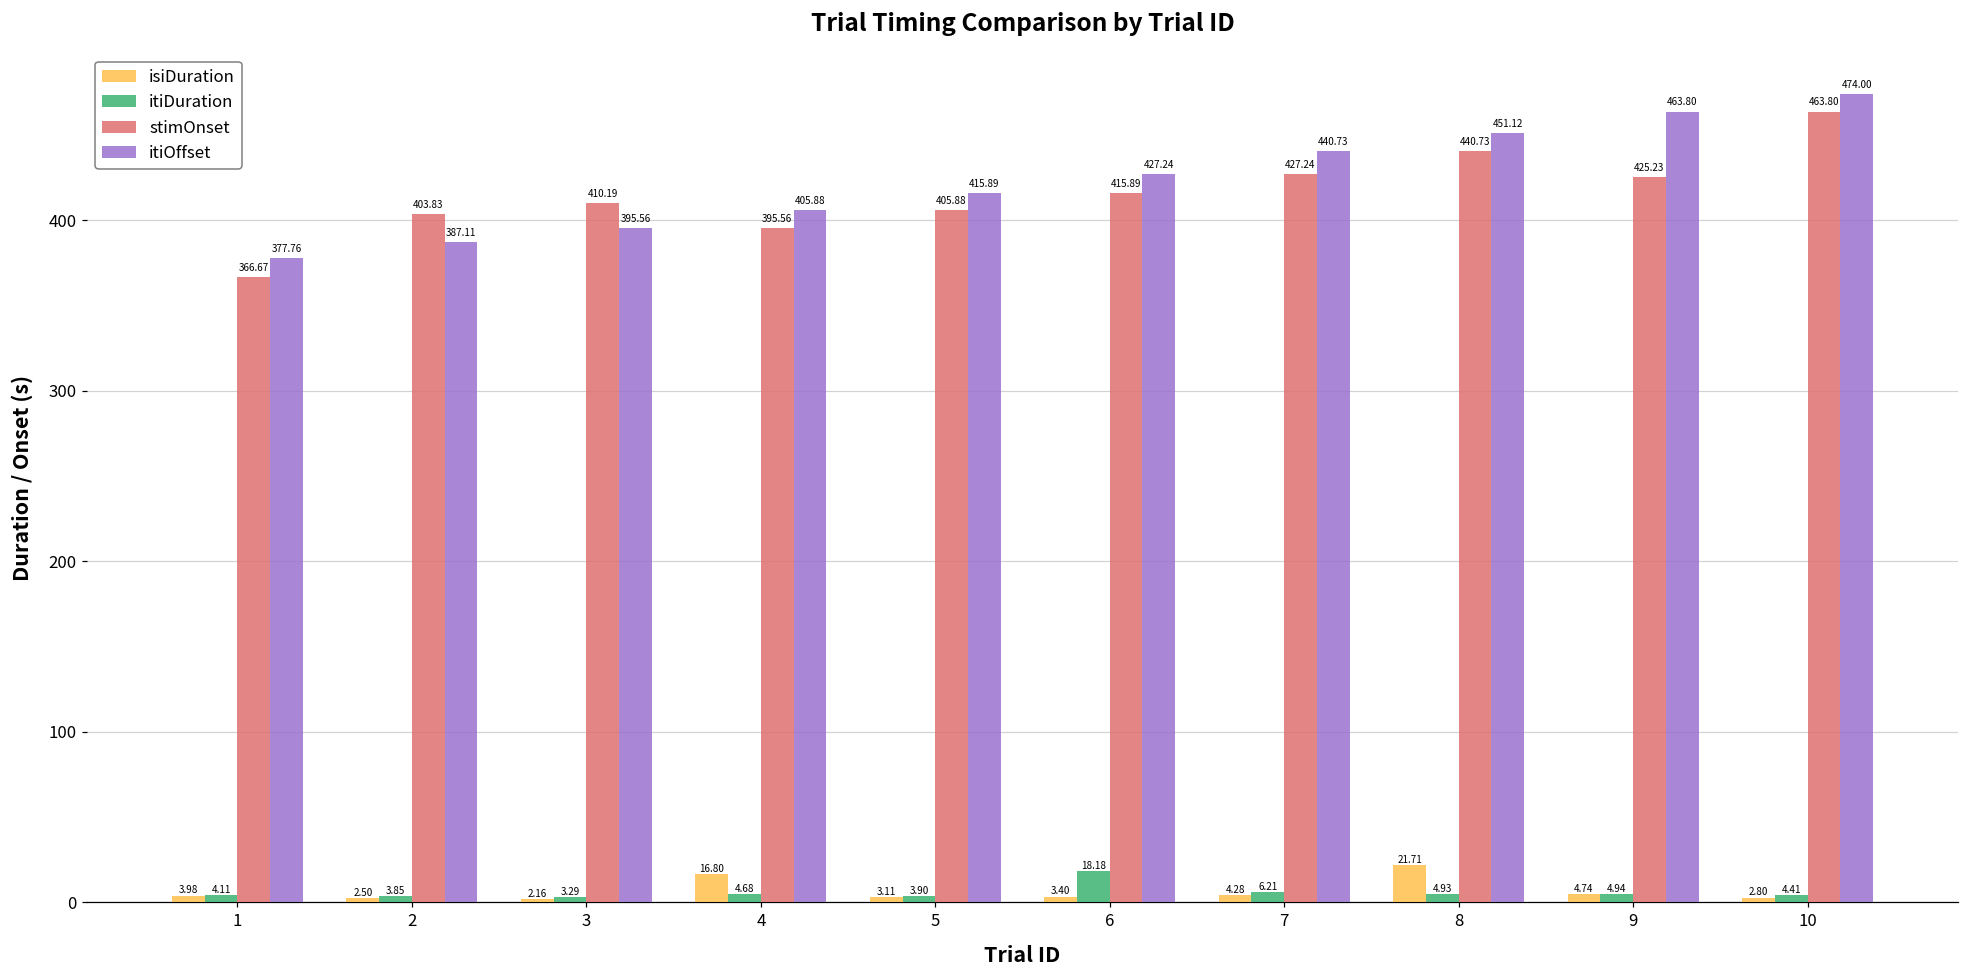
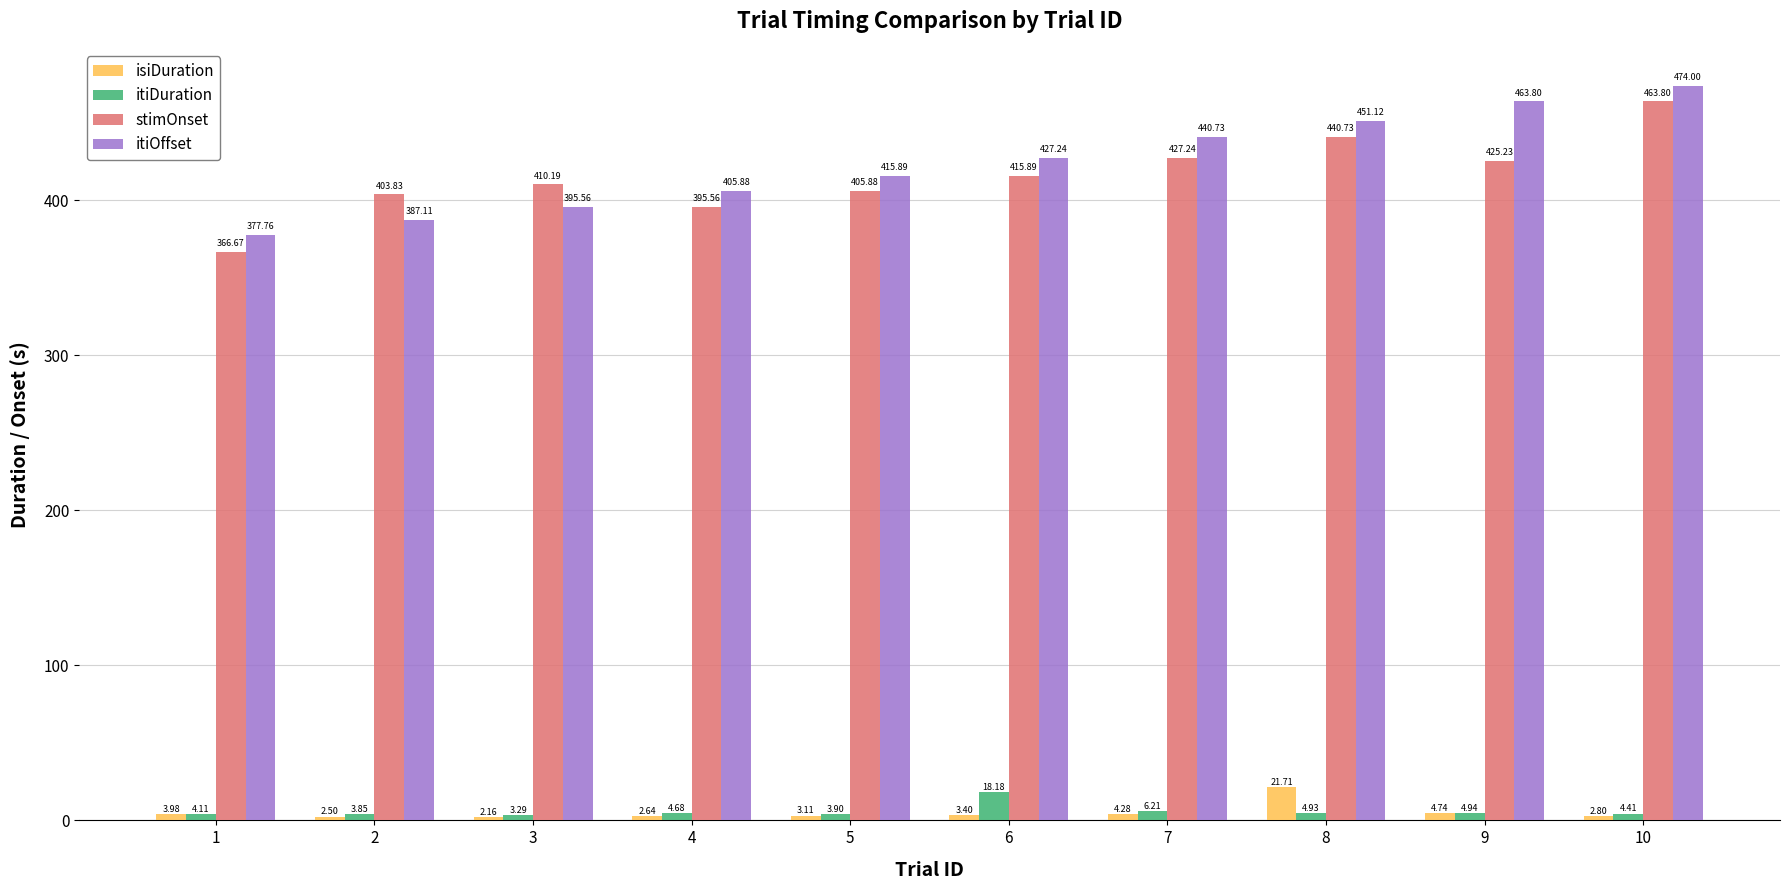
  {
    "isiDuration": {
      "1": 3.98,
      "2": 2.50,
      "3": 2.16,
-     "4": 16.80,
+     "4": 2.64,
      "5": 3.11,
      "6": 3.40,
      "7": 4.28,
      "8": 21.71,
      "9": 4.74,
      "10": 2.80
    },
    "itiDuration": {
      "1": 4.11,
      "2": 3.85,
      "3": 3.29,
      "4": 4.68,
      "5": 3.90,
      "6": 18.18,
      "7": 6.21,
      "8": 4.93,
      "9": 4.94,
      "10": 4.41
    },
    "stimOnset": {
      "1": 366.67,
      "2": 403.83,
      "3": 410.19,
      "4": 395.56,
      "5": 405.88,
      "6": 415.89,
      "7": 427.24,
      "8": 440.73,
      "9": 425.23,
      "10": 463.80
    },
    "itiOffset": {
      "1": 377.76,
      "2": 387.11,
      "3": 395.56,
      "4": 405.88,
      "5": 415.89,
      "6": 427.24,
      "7": 440.73,
      "8": 451.12,
      "9": 463.80,
      "10": 474.00
    }
  }
